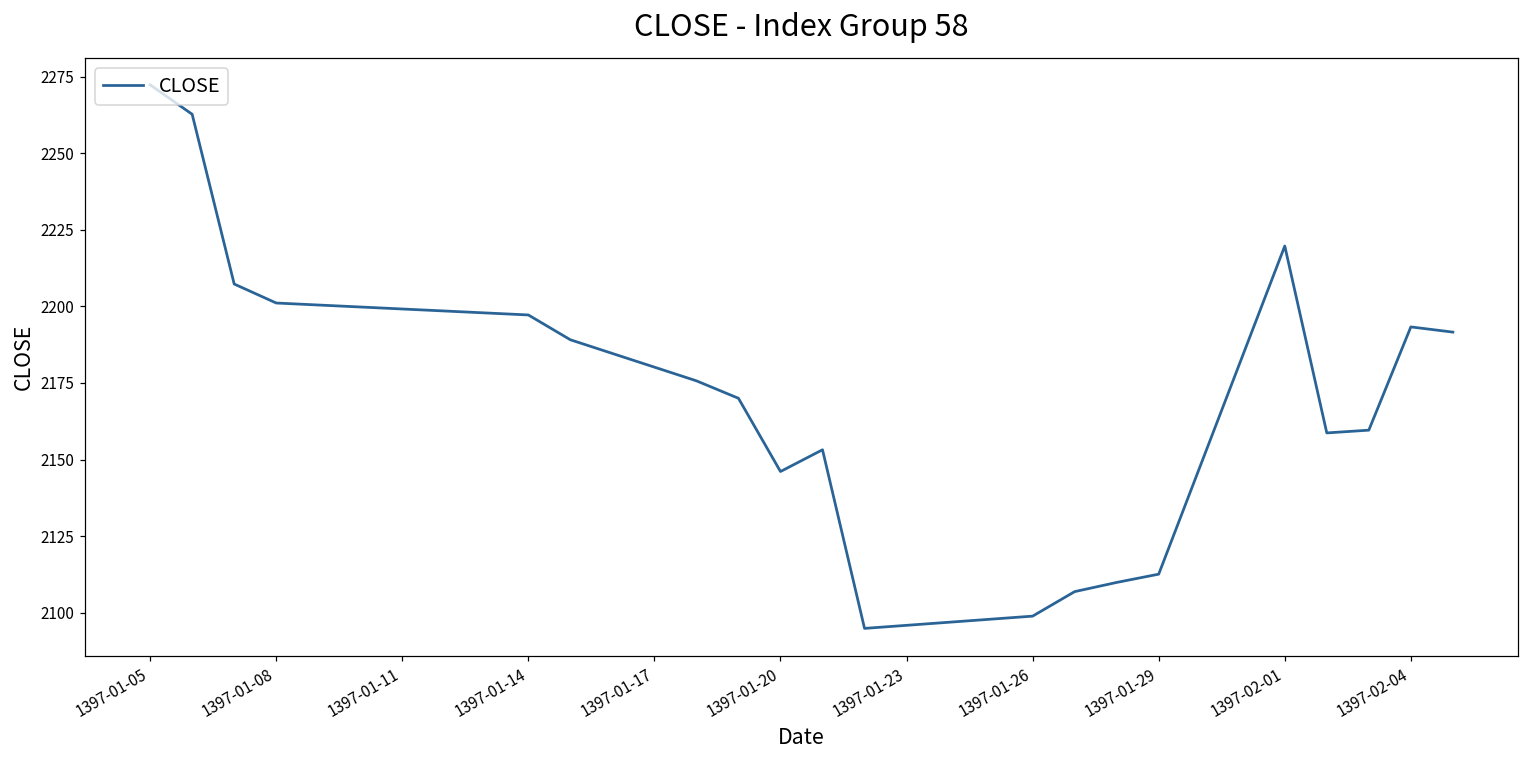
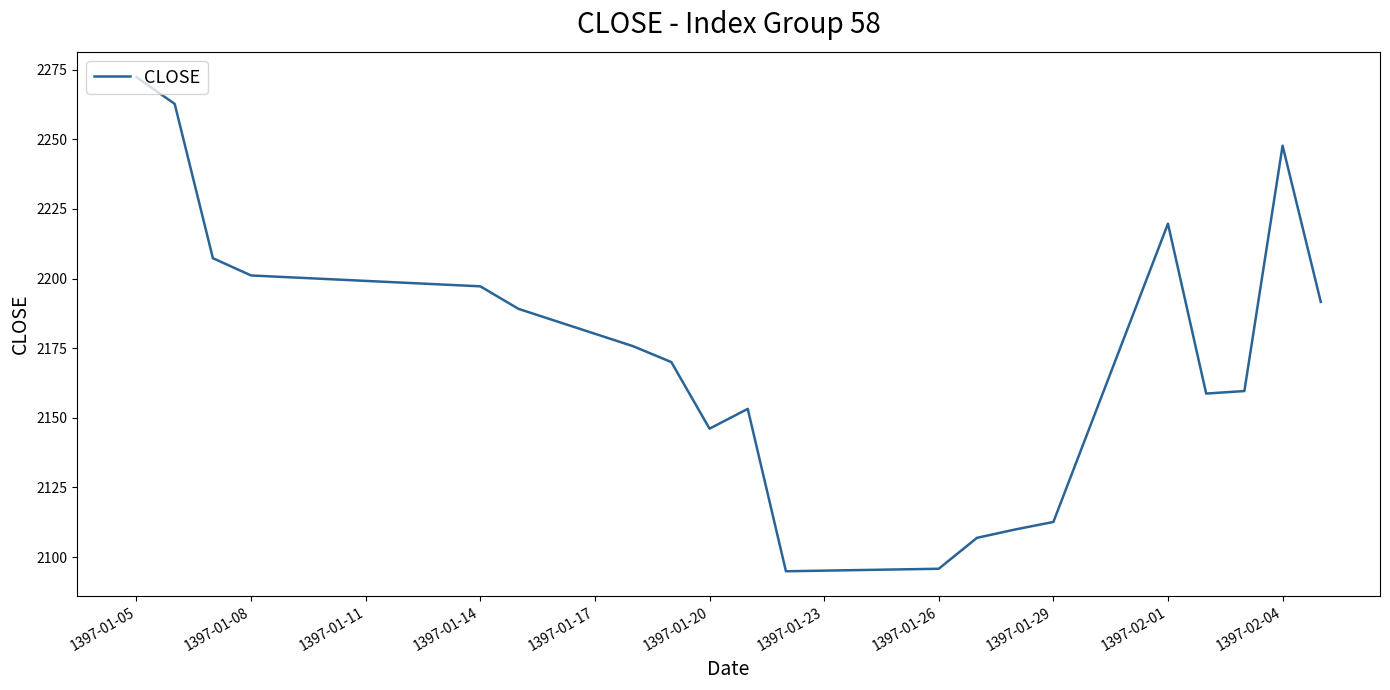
  {
    "1397-01-08": 2201,
    "1397-01-14": 2197,
    "1397-01-20": 2146,
-   "1397-01-26": 2099,
+   "1397-01-26": 2096,
    "1397-01-29": 2113,
    "1397-02-01": 2220,
-   "1397-02-04": 2193
+   "1397-02-04": 2248
  }
